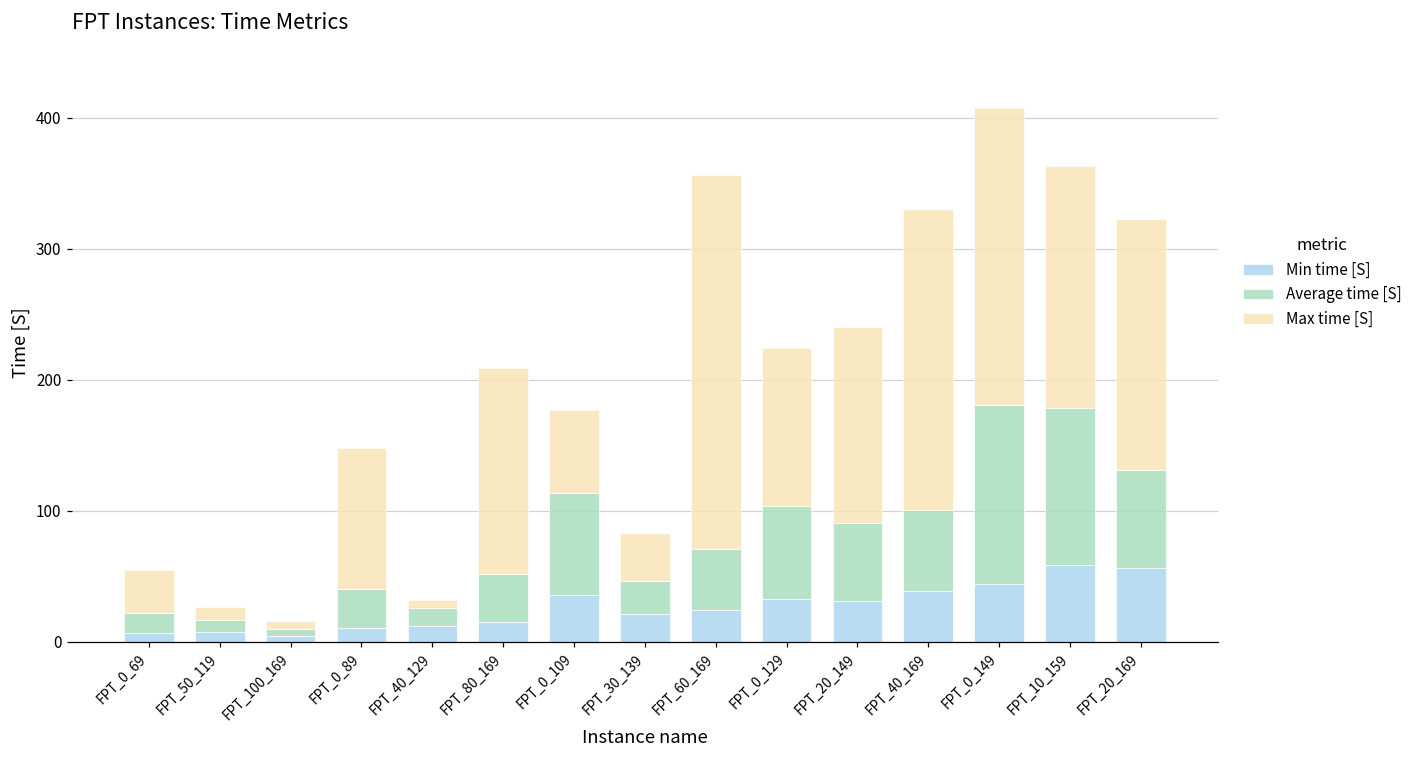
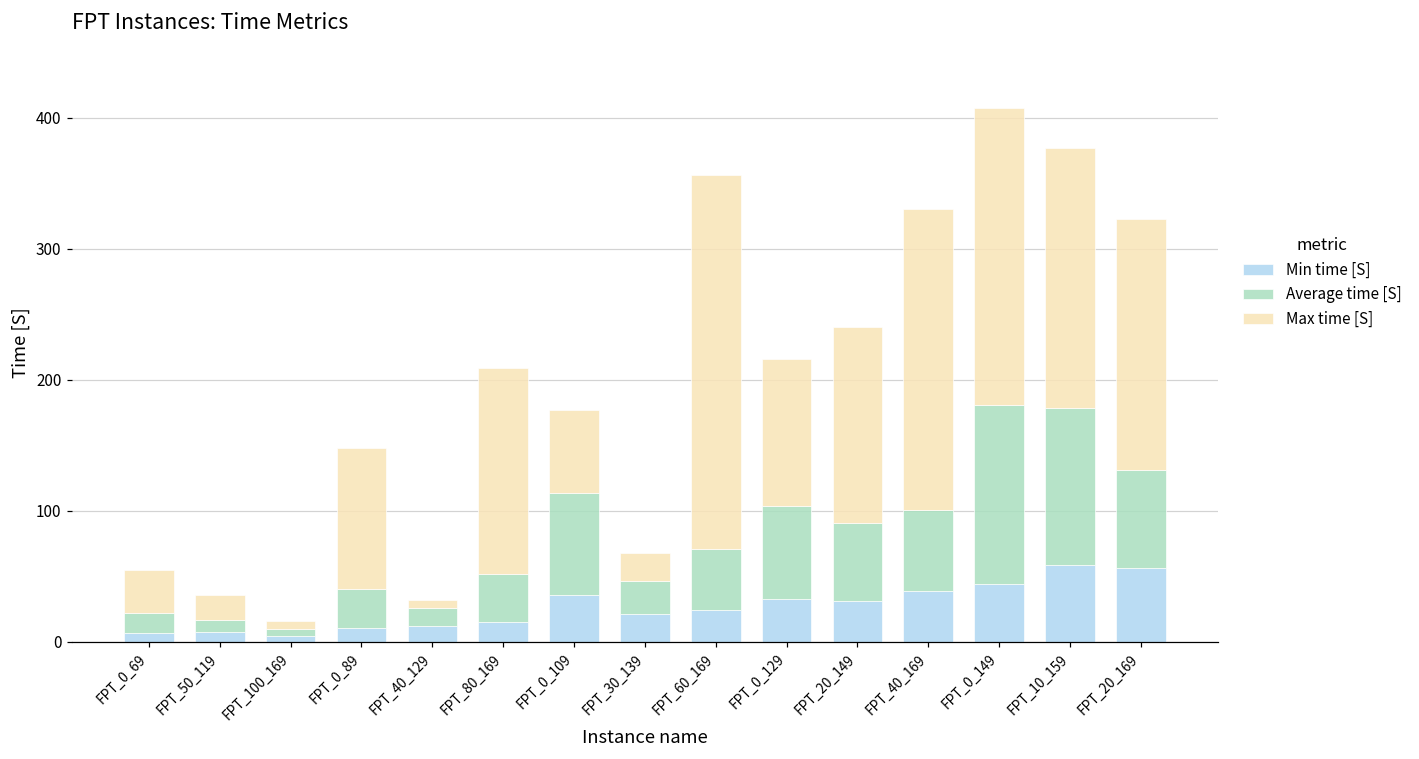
  {
    "Max time [S]": {
      "FPT_0_69": 33,
-     "FPT_50_119": 10,
+     "FPT_50_119": 19,
      "FPT_100_169": 7,
      "FPT_0_89": 108,
      "FPT_40_129": 6,
      "FPT_80_169": 158,
      "FPT_0_109": 63,
-     "FPT_30_139": 36,
+     "FPT_30_139": 22,
      "FPT_60_169": 285,
-     "FPT_0_129": 121,
+     "FPT_0_129": 112,
      "FPT_20_149": 150,
      "FPT_40_169": 230,
      "FPT_0_149": 227,
-     "FPT_10_159": 185,
+     "FPT_10_159": 198,
      "FPT_20_169": 192
    }
  }
